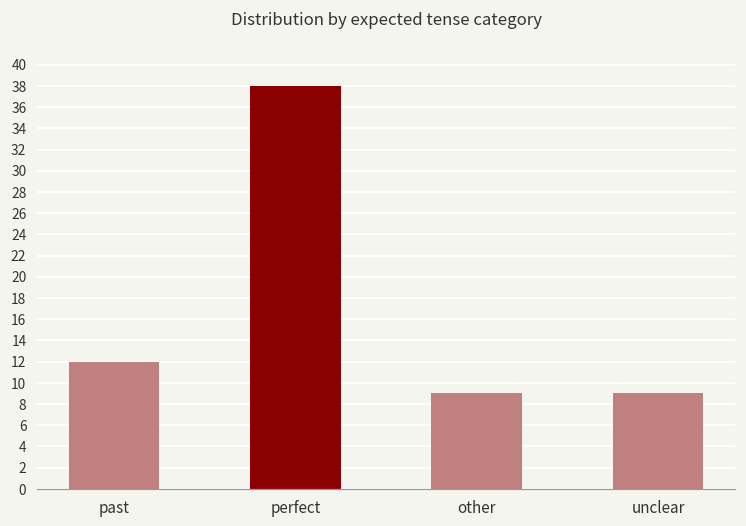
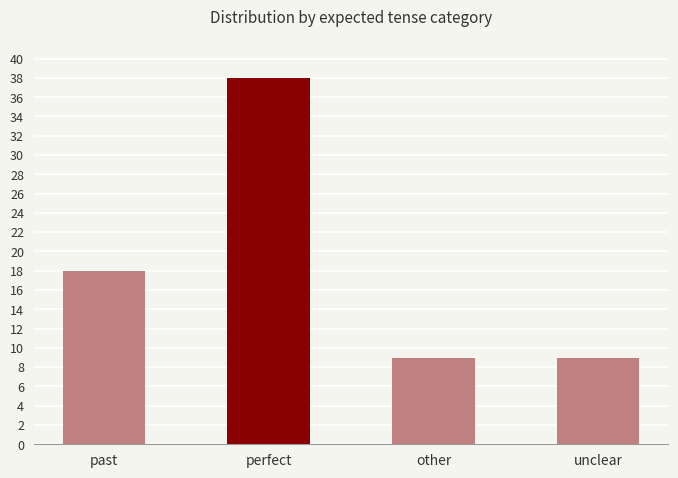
  {
-   "past": 12,
+   "past": 18,
    "perfect": 38,
    "other": 9,
    "unclear": 9
  }
